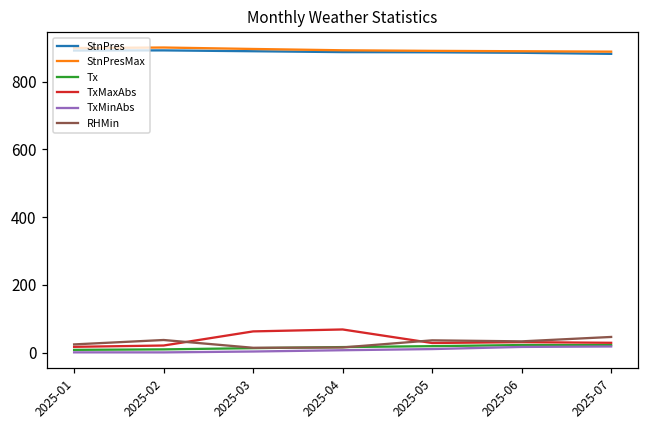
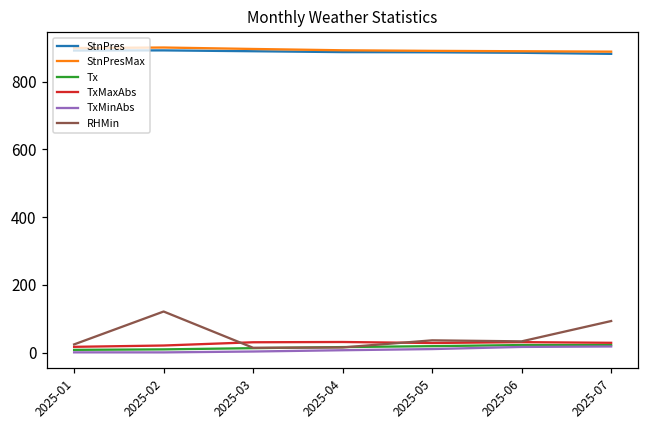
  {
    "StnPres": {
      "2025-02": 890
    },
    "StnPresMax": {
      "2025-02": 900
    },
    "Tx": {
      "2025-02": 10,
      "2025-05": 20
    },
    "TxMaxAbs": {
      "2025-02": 20,
-     "2025-03": 60,
-     "2025-04": 70
+     "2025-03": 30,
+     "2025-04": 30
    },
    "TxMinAbs": {
      "2025-02": 0,
      "2025-03": 0,
      "2025-05": 10
    },
    "RHMin": {
-     "2025-02": 40,
-     "2025-07": 50
+     "2025-02": 120,
+     "2025-07": 90
    }
  }
